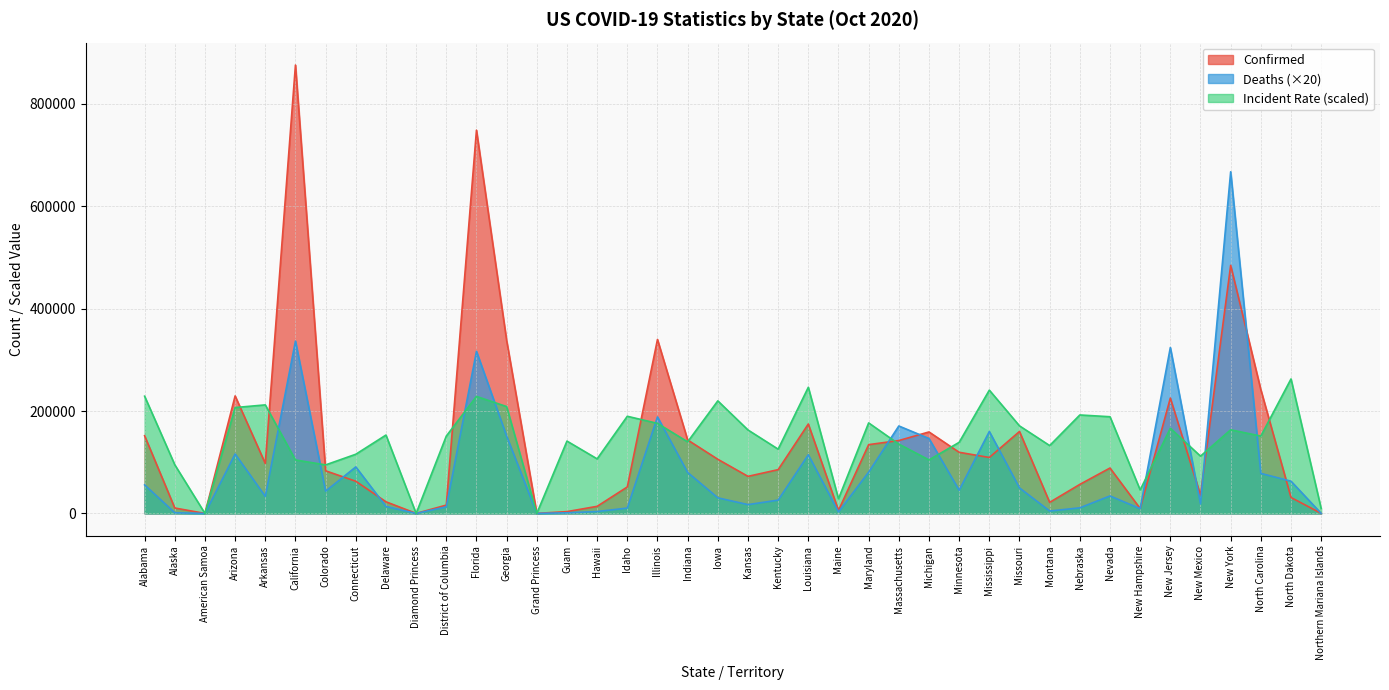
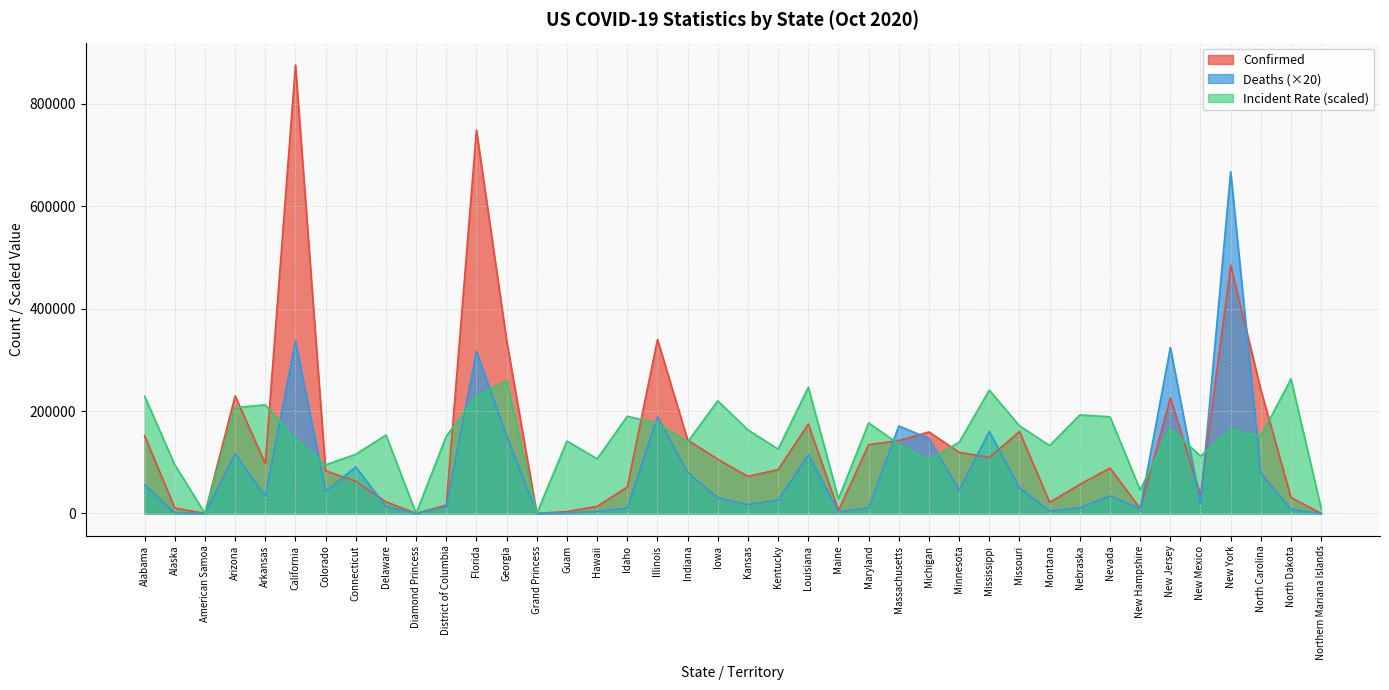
  {
    "Confirmed": {
      "Alabama": 150000,
      "Alaska": 10000,
      "Arizona": 230000,
      "Arkansas": 100000,
      "California": 880000,
      "Colorado": 80000,
      "Connecticut": 60000,
      "Delaware": 20000,
      "Florida": 750000,
      "Georgia": 340000,
      "Hawaii": 10000,
      "Idaho": 50000,
      "Illinois": 340000,
      "Iowa": 110000,
      "Kansas": 70000,
      "Kentucky": 90000,
      "Louisiana": 170000,
      "Maryland": 130000,
      "Massachusetts": 140000,
      "Michigan": 160000,
      "Minnesota": 120000,
      "Mississippi": 110000,
      "Missouri": 160000,
      "Montana": 20000,
      "Nebraska": 60000,
      "Nevada": 90000,
      "New Jersey": 230000,
      "New Mexico": 40000,
      "New York": 480000,
      "North Carolina": 240000,
      "North Dakota": 30000
    },
    "Deaths (×20)": {
      "Alabama": 60000,
      "Alaska": 0,
      "Arizona": 120000,
      "Arkansas": 30000,
      "California": 340000,
      "Colorado": 40000,
      "Connecticut": 90000,
      "Delaware": 10000,
      "Florida": 320000,
      "Georgia": 150000,
      "Hawaii": 0,
      "Idaho": 10000,
      "Illinois": 190000,
      "Indiana": 80000,
      "Iowa": 30000,
      "Kansas": 20000,
      "Kentucky": 30000,
      "Louisiana": 110000,
-     "Maryland": 80000,
+     "Maryland": 10000,
      "Massachusetts": 170000,
      "Michigan": 150000,
      "Minnesota": 50000,
      "Mississippi": 160000,
      "Missouri": 50000,
      "Montana": 0,
      "Nebraska": 10000,
      "Nevada": 30000,
      "New Jersey": 320000,
      "New Mexico": 20000,
      "New York": 670000,
      "North Carolina": 80000,
-     "North Dakota": 60000
+     "North Dakota": 10000
    },
    "Incident Rate (scaled)": {
      "Alabama": 230000,
      "Alaska": 100000,
      "Arizona": 210000,
      "Arkansas": 210000,
-     "California": 100000,
+     "California": 150000,
      "Colorado": 90000,
      "Connecticut": 120000,
      "Delaware": 150000,
      "District of Columbia": 150000,
      "Florida": 230000,
-     "Georgia": 210000,
+     "Georgia": 260000,
      "Guam": 140000,
      "Hawaii": 110000,
      "Idaho": 190000,
      "Illinois": 180000,
      "Iowa": 220000,
      "Kansas": 160000,
      "Kentucky": 130000,
      "Louisiana": 250000,
      "Maine": 30000,
      "Maryland": 180000,
      "Massachusetts": 140000,
      "Michigan": 100000,
      "Minnesota": 140000,
      "Mississippi": 240000,
      "Missouri": 170000,
      "Montana": 130000,
      "Nebraska": 190000,
      "Nevada": 190000,
      "New Hampshire": 50000,
      "New Jersey": 170000,
      "New Mexico": 110000,
      "New York": 160000,
      "North Carolina": 150000,
      "North Dakota": 260000,
      "Northern Mariana Islands": 10000
    }
  }
